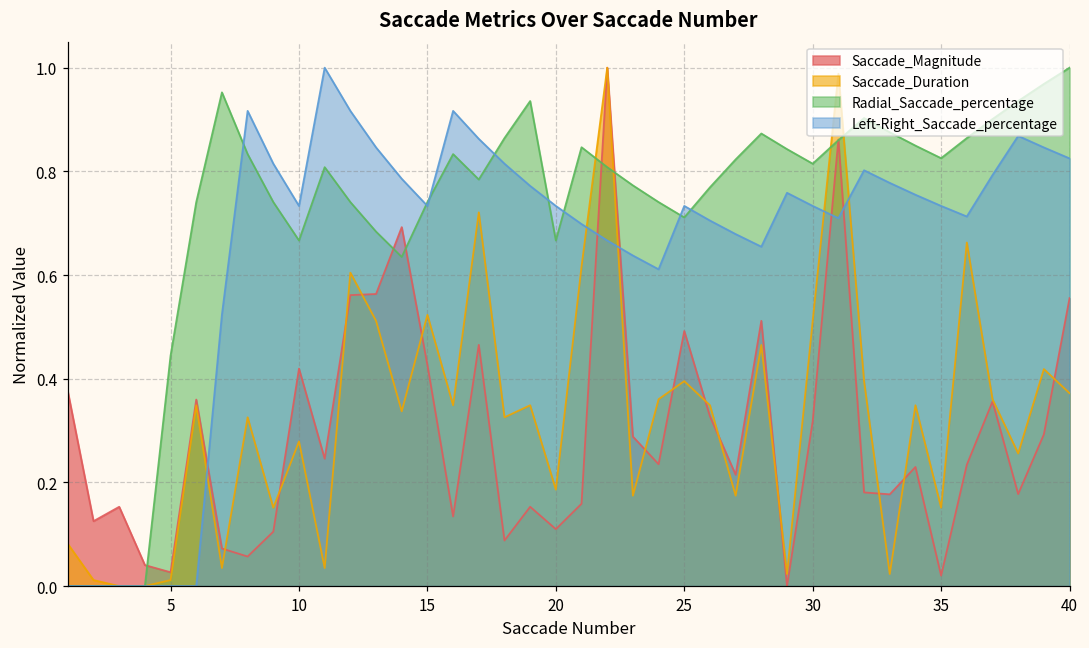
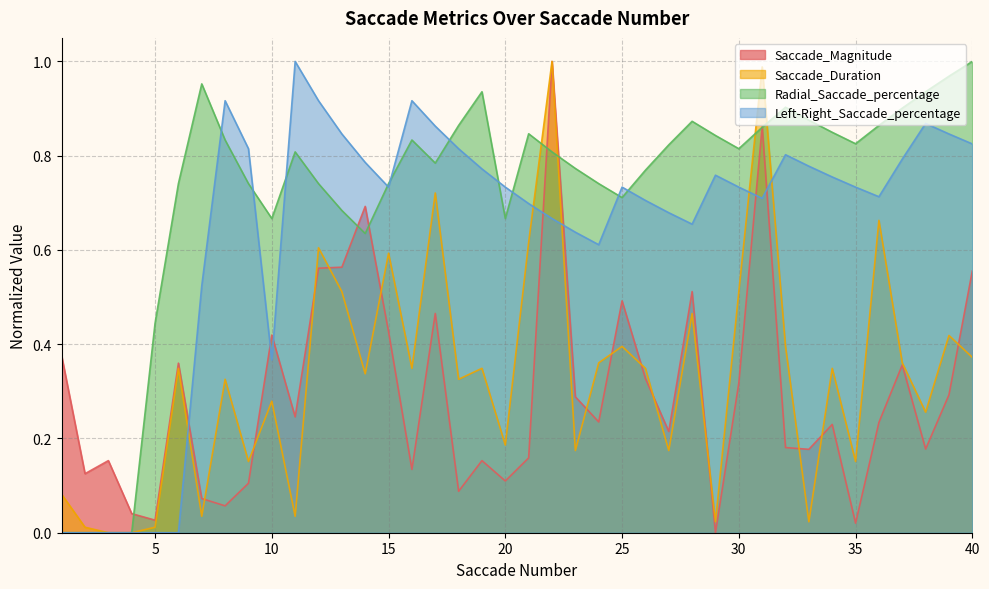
  {
    "Saccade_Magnitude": {
      "5": 0.03,
      "10": 0.42,
      "15": 0.43,
      "20": 0.11,
      "25": 0.49,
      "30": 0.32,
      "35": 0.02,
      "40": 0.56
    },
    "Saccade_Duration": {
      "5": 0.01,
      "10": 0.28,
-     "15": 0.52,
+     "15": 0.59,
      "20": 0.19,
      "25": 0.40,
      "30": 0.51,
      "35": 0.15,
      "40": 0.37
    },
    "Radial_Saccade_percentage": {
      "5": 0.44,
      "10": 0.67,
      "15": 0.74,
      "20": 0.67,
      "25": 0.71,
      "30": 0.81,
      "35": 0.83,
      "40": 1.00
    },
    "Left-Right_Saccade_percentage": {
      "5": 0.00,
-     "10": 0.73,
+     "10": 0.37,
      "15": 0.73,
      "20": 0.73,
      "25": 0.73,
      "30": 0.73,
      "35": 0.73,
      "40": 0.82
    }
  }
